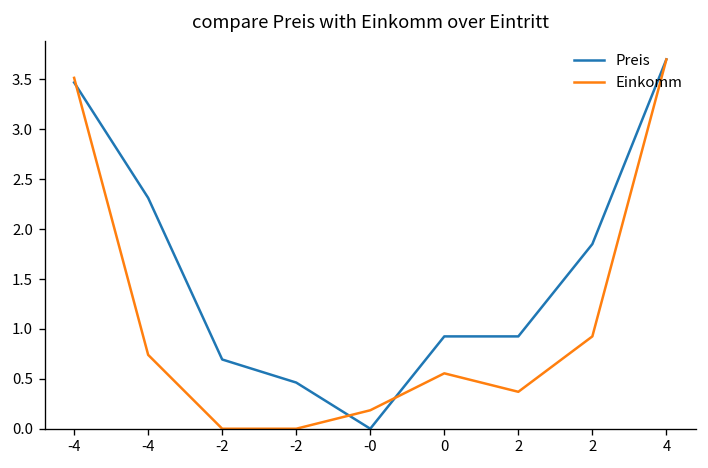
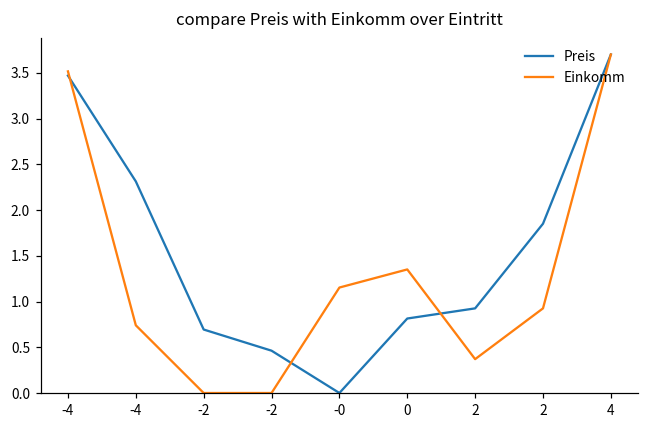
  {
    "Preis": {
      "-0": 0.0,
-     "0": 0.9
+     "0": 0.8
    },
    "Einkomm": {
-     "-0": 0.2,
-     "0": 0.6
+     "-0": 1.2,
+     "0": 1.4
    }
  }
